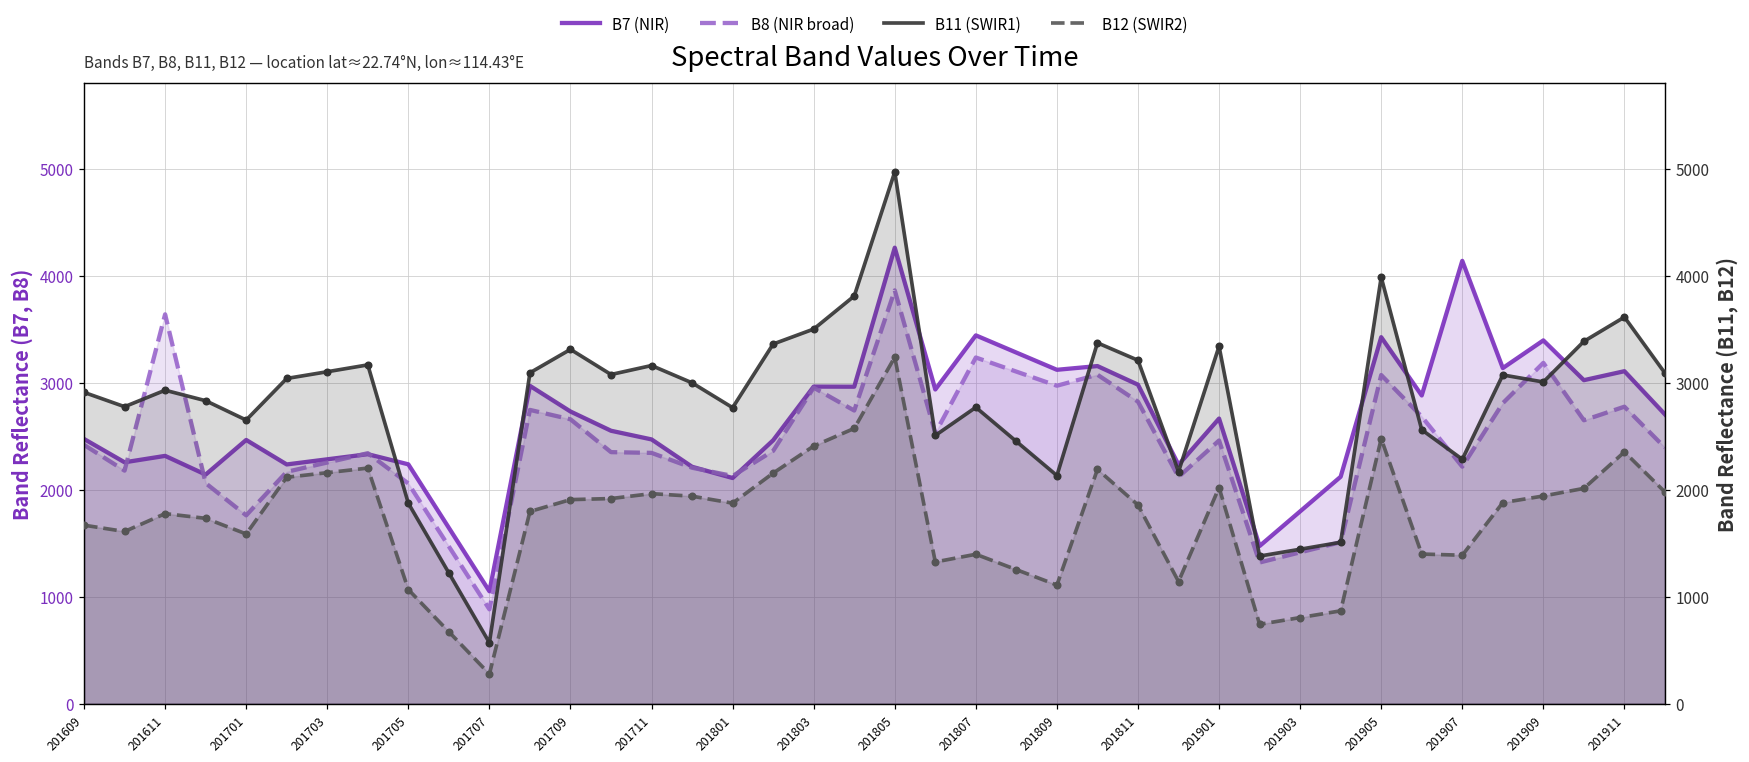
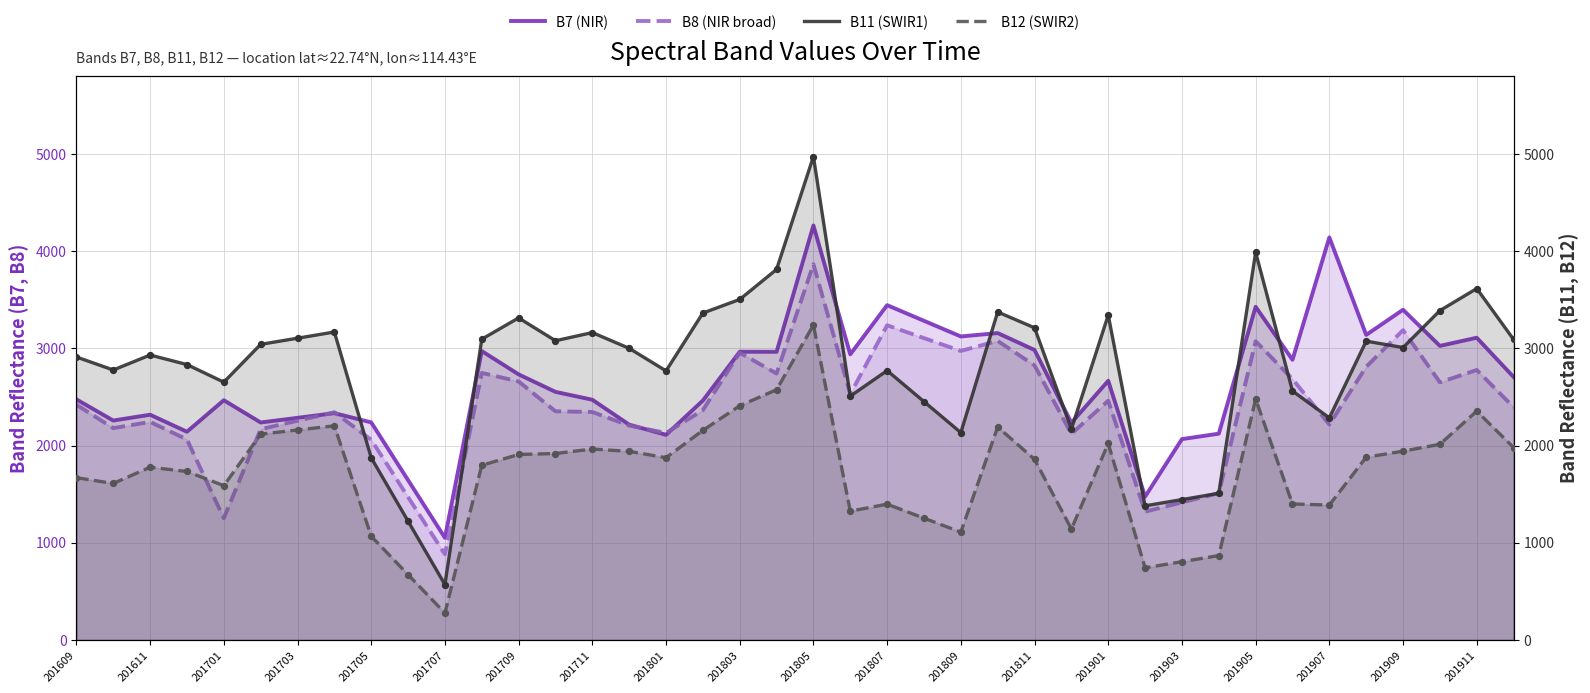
  {
    "B7 (NIR)": {
      "201609": 2500,
      "201611": 2300,
      "201701": 2500,
      "201703": 2300,
      "201705": 2200,
      "201707": 1100,
      "201709": 2700,
      "201711": 2500,
      "201805": 4300,
      "201807": 3400,
      "201809": 3100,
      "201811": 3000,
      "201901": 2700,
-     "201903": 1800,
+     "201903": 2100,
      "201905": 3400,
      "201907": 4100,
      "201909": 3400,
      "201911": 3100
    },
    "B8 (NIR broad)": {
      "201609": 2400,
-     "201611": 3600,
-     "201701": 1800,
+     "201611": 2200,
+     "201701": 1300,
      "201703": 2300,
      "201705": 2100,
      "201707": 900,
      "201709": 2700,
      "201711": 2300,
      "201805": 3900,
      "201807": 3200,
      "201809": 3000,
      "201811": 2800,
      "201901": 2500,
      "201903": 1400,
      "201905": 3100,
      "201907": 2200,
      "201909": 3200,
      "201911": 2800
    }
  }
